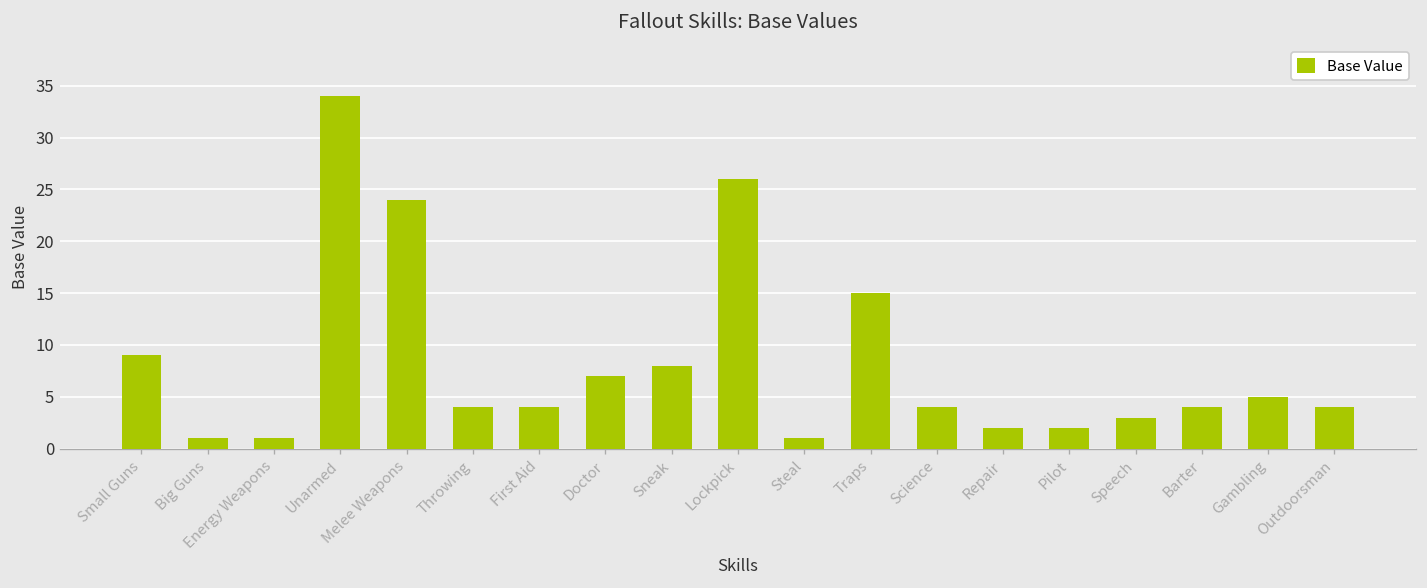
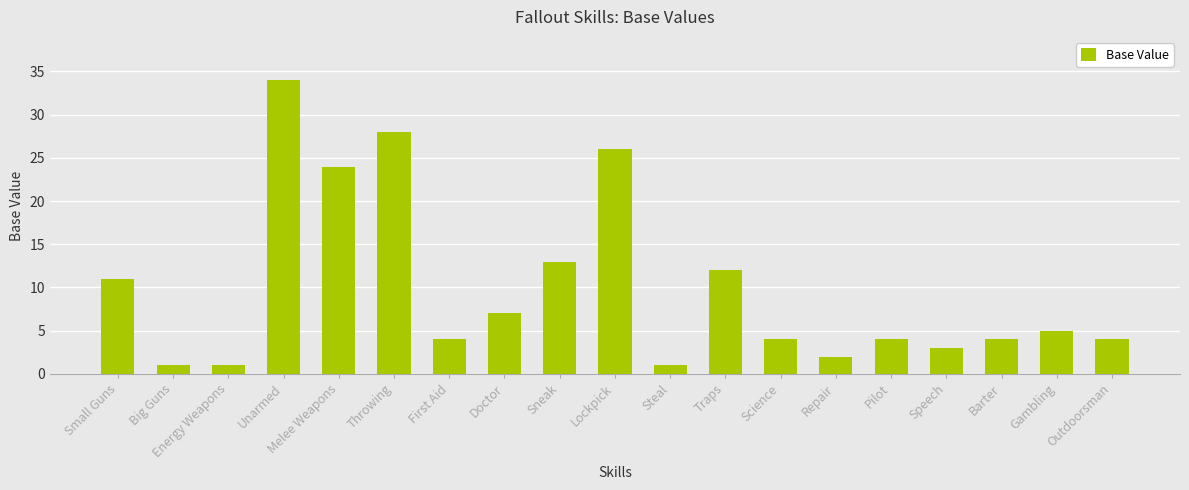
  {
-   "Small Guns": 9,
+   "Small Guns": 11,
    "Big Guns": 1,
    "Energy Weapons": 1,
    "Unarmed": 34,
    "Melee Weapons": 24,
-   "Throwing": 4,
+   "Throwing": 28,
    "First Aid": 4,
    "Doctor": 7,
-   "Sneak": 8,
+   "Sneak": 13,
    "Lockpick": 26,
    "Steal": 1,
-   "Traps": 15,
+   "Traps": 12,
    "Science": 4,
    "Repair": 2,
-   "Pilot": 2,
+   "Pilot": 4,
    "Speech": 3,
    "Barter": 4,
    "Gambling": 5,
    "Outdoorsman": 4
  }
